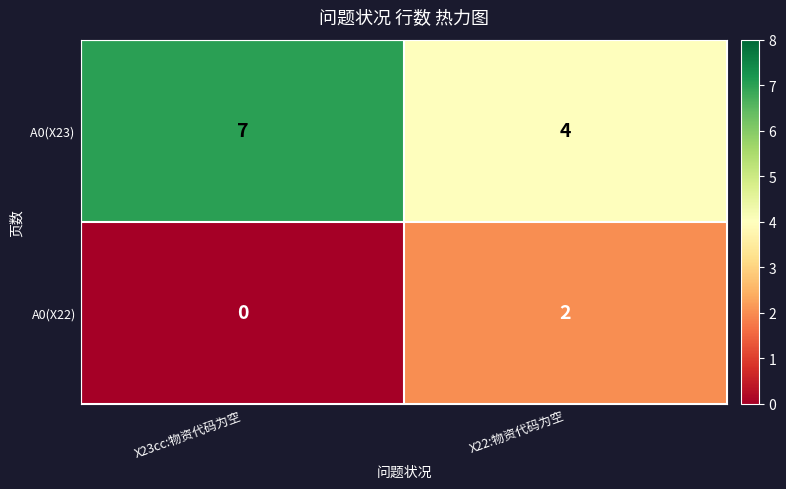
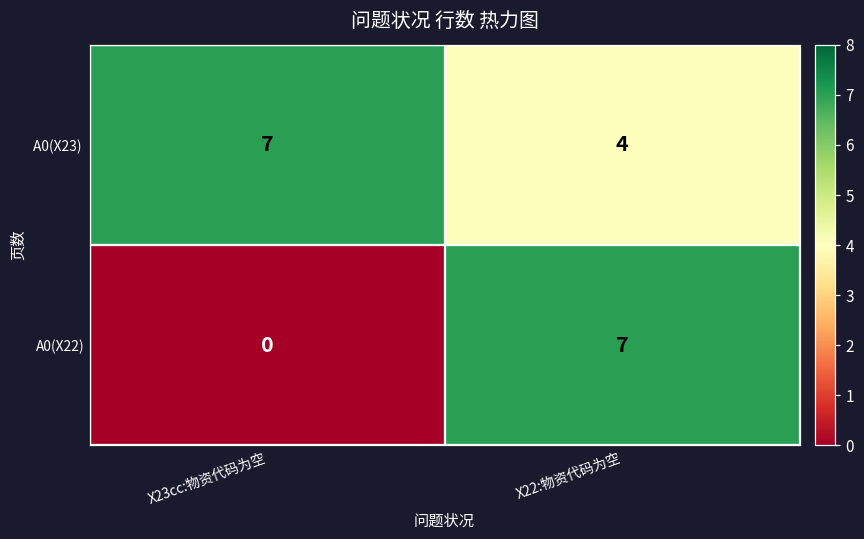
  {
    "A0(X23)": {
      "X23cc:物资代码为空": 7,
      "X22:物资代码为空": 4
    },
    "A0(X22)": {
      "X23cc:物资代码为空": 0,
-     "X22:物资代码为空": 2
+     "X22:物资代码为空": 7
    }
  }
